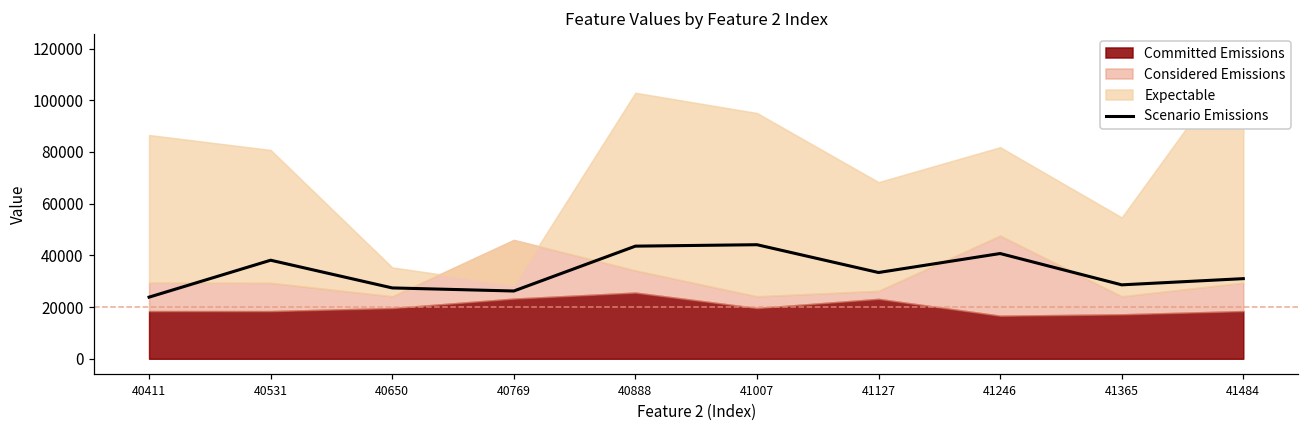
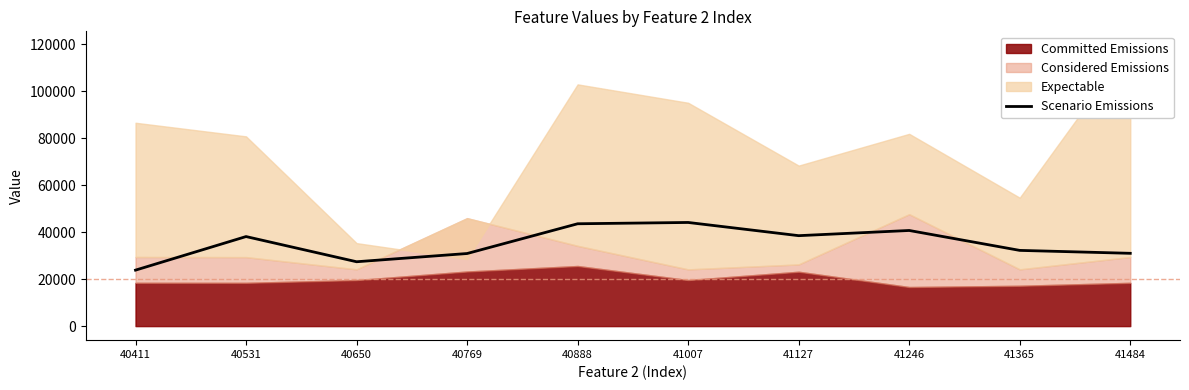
  {
    "Scenario Emissions": {
      "40411": 24000,
      "40531": 38000,
      "40650": 27000,
-     "40769": 26000,
+     "40769": 31000,
      "40888": 44000,
      "41007": 44000,
-     "41127": 33000,
+     "41127": 38000,
      "41246": 41000,
-     "41365": 29000,
+     "41365": 32000,
      "41484": 31000
    },
    "Committed Emissions": {
      "40411": 18000,
      "40531": 18000,
      "40650": 20000,
      "40769": 23000,
      "40888": 26000,
      "41007": 20000,
      "41127": 23000,
      "41246": 17000,
      "41365": 17000,
      "41484": 18000
    }
  }
